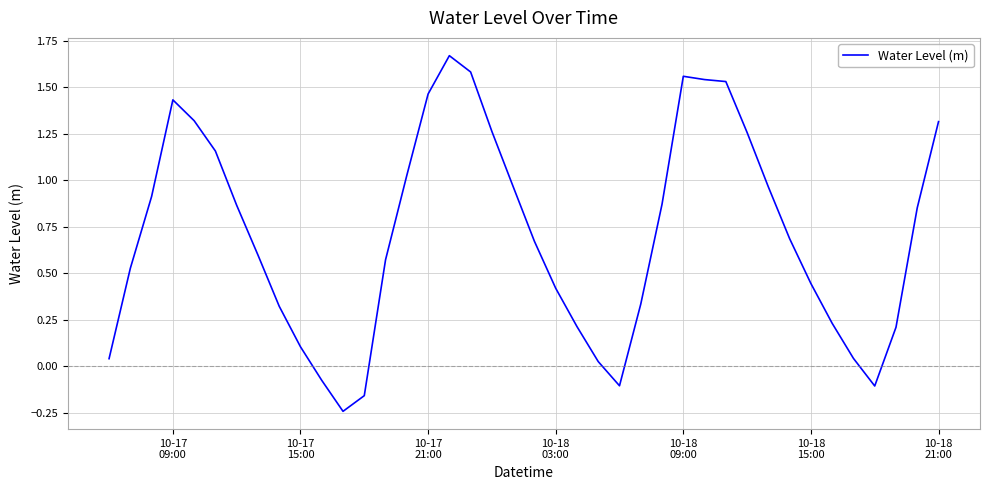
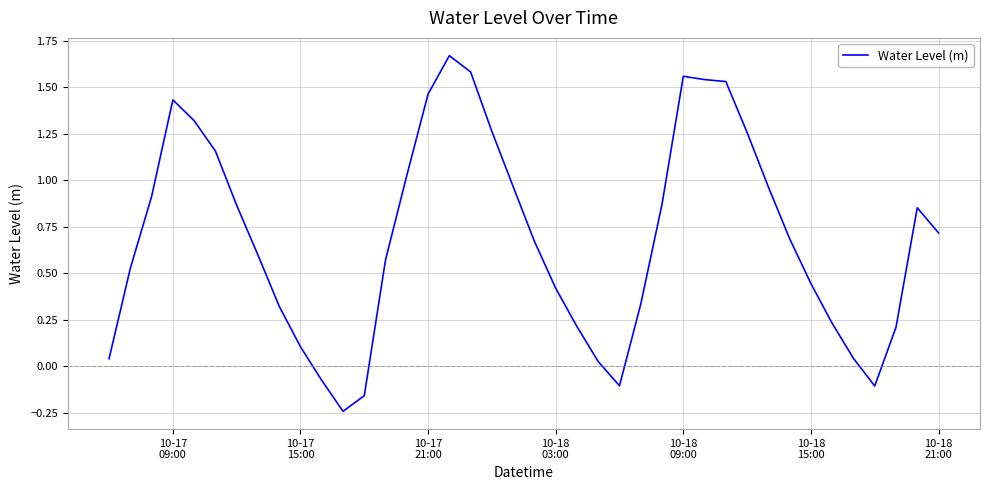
  {
    "10-17 09:00": 1.43,
    "10-17 15:00": 0.10,
    "10-17 21:00": 1.46,
    "10-18 03:00": 0.42,
    "10-18 09:00": 1.56,
    "10-18 15:00": 0.44,
-   "10-18 21:00": 1.32
+   "10-18 21:00": 0.72
  }
